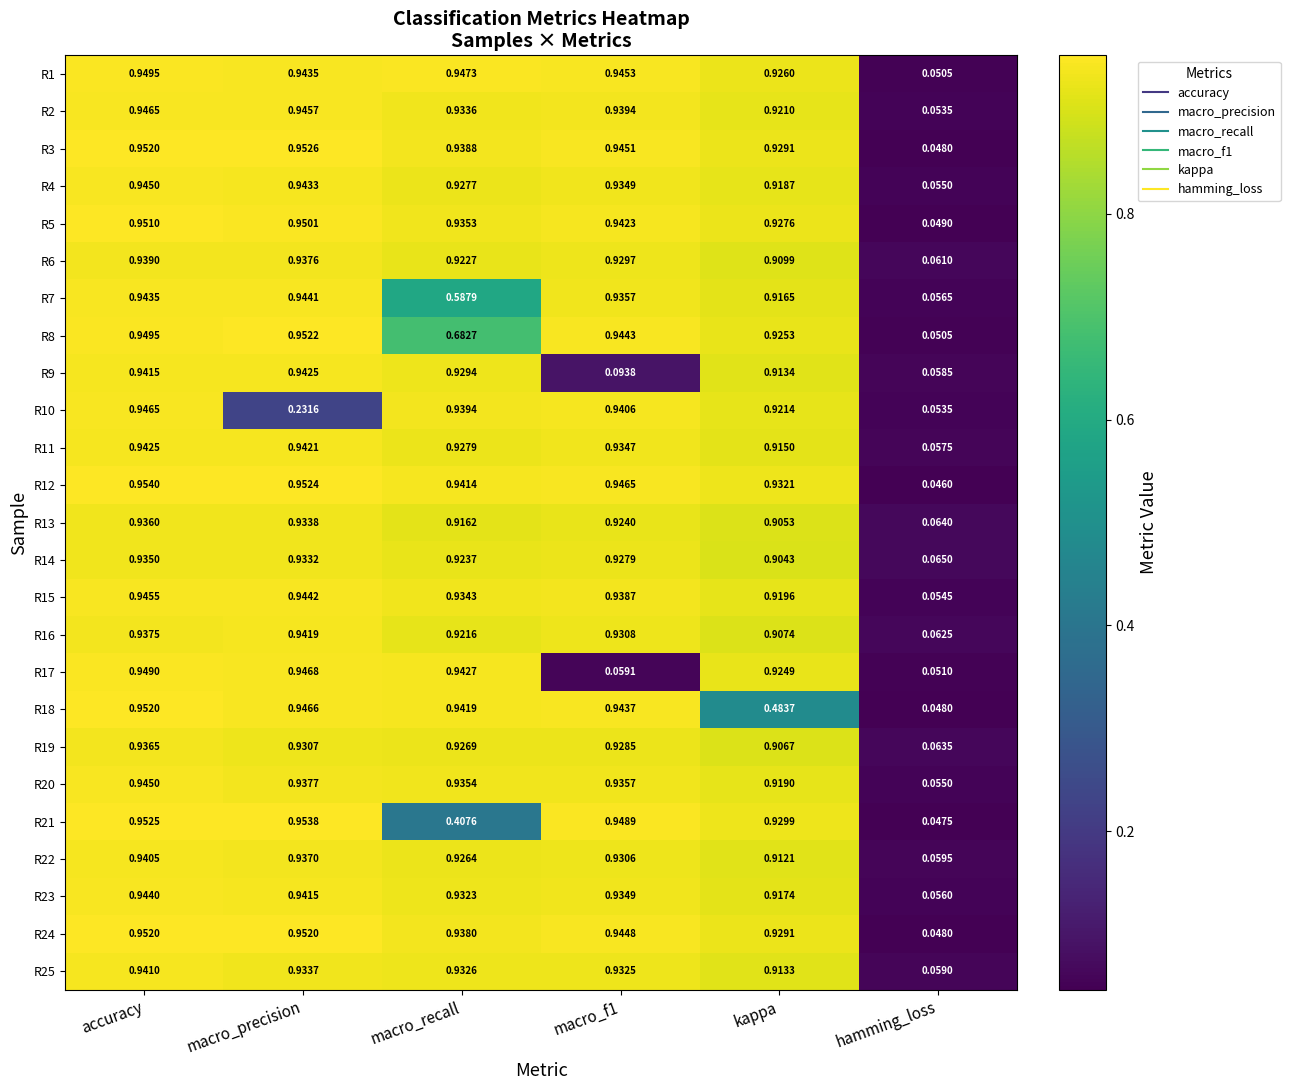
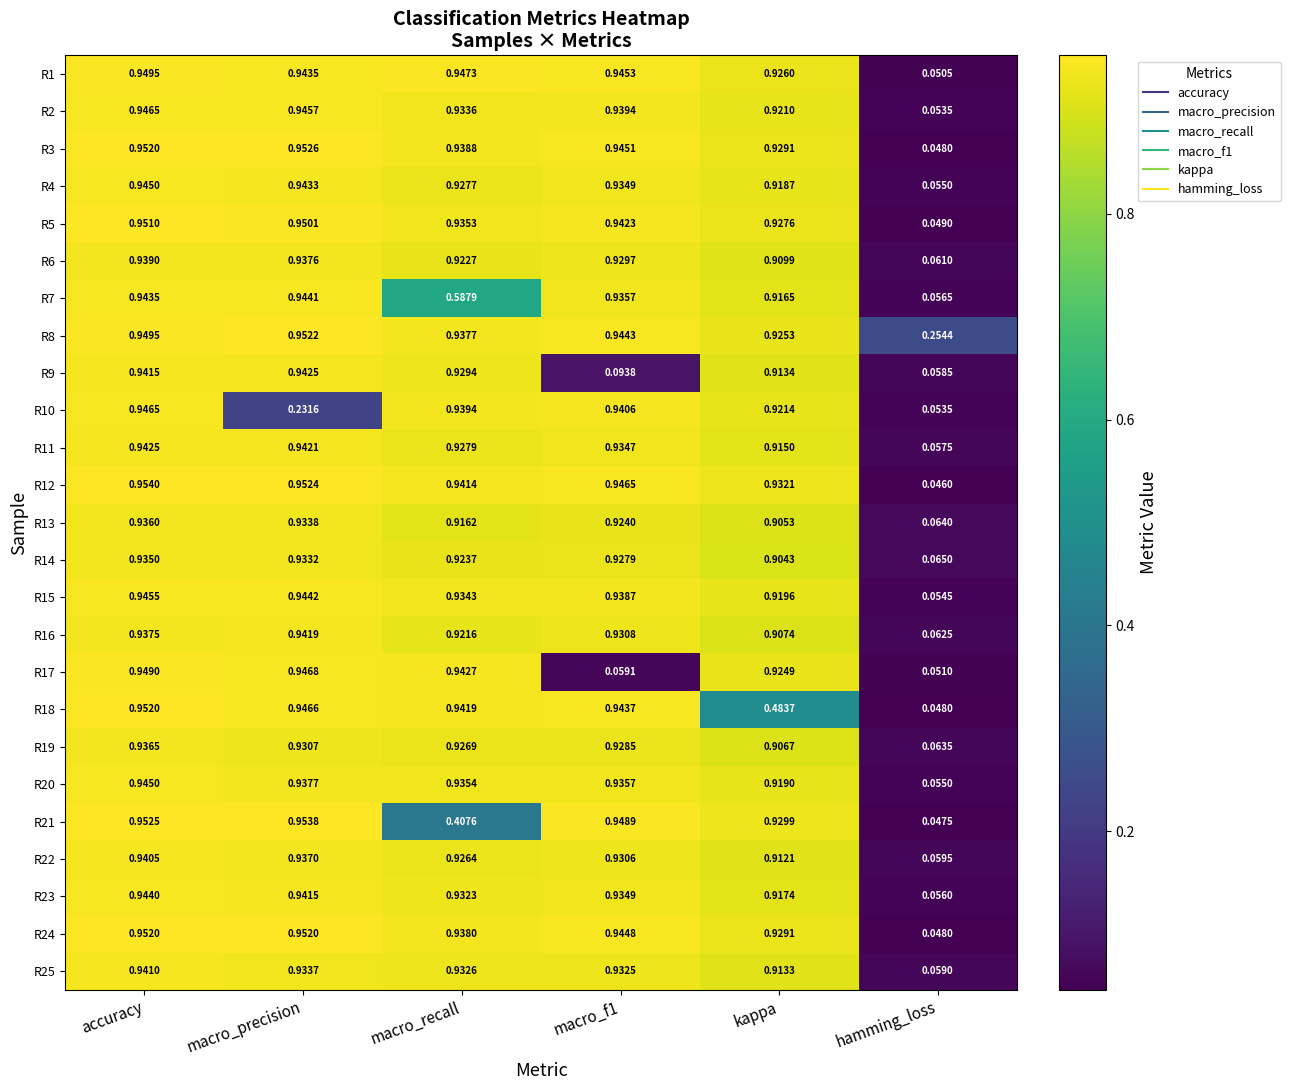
  {
    "R1": {
      "accuracy": 0.9495,
      "macro_precision": 0.9435,
      "macro_recall": 0.9473,
      "macro_f1": 0.9453,
      "kappa": 0.9260,
      "hamming_loss": 0.0505
    },
    "R2": {
      "accuracy": 0.9465,
      "macro_precision": 0.9457,
      "macro_recall": 0.9336,
      "macro_f1": 0.9394,
      "kappa": 0.9210,
      "hamming_loss": 0.0535
    },
    "R3": {
      "accuracy": 0.9520,
      "macro_precision": 0.9526,
      "macro_recall": 0.9388,
      "macro_f1": 0.9451,
      "kappa": 0.9291,
      "hamming_loss": 0.0480
    },
    "R4": {
      "accuracy": 0.9450,
      "macro_precision": 0.9433,
      "macro_recall": 0.9277,
      "macro_f1": 0.9349,
      "kappa": 0.9187,
      "hamming_loss": 0.0550
    },
    "R5": {
      "accuracy": 0.9510,
      "macro_precision": 0.9501,
      "macro_recall": 0.9353,
      "macro_f1": 0.9423,
      "kappa": 0.9276,
      "hamming_loss": 0.0490
    },
    "R6": {
      "accuracy": 0.9390,
      "macro_precision": 0.9376,
      "macro_recall": 0.9227,
      "macro_f1": 0.9297,
      "kappa": 0.9099,
      "hamming_loss": 0.0610
    },
    "R7": {
      "accuracy": 0.9435,
      "macro_precision": 0.9441,
      "macro_recall": 0.5879,
      "macro_f1": 0.9357,
      "kappa": 0.9165,
      "hamming_loss": 0.0565
    },
    "R8": {
      "accuracy": 0.9495,
      "macro_precision": 0.9522,
-     "macro_recall": 0.6827,
+     "macro_recall": 0.9377,
      "macro_f1": 0.9443,
      "kappa": 0.9253,
-     "hamming_loss": 0.0505
+     "hamming_loss": 0.2544
    },
    "R9": {
      "accuracy": 0.9415,
      "macro_precision": 0.9425,
      "macro_recall": 0.9294,
      "macro_f1": 0.0938,
      "kappa": 0.9134,
      "hamming_loss": 0.0585
    },
    "R10": {
      "accuracy": 0.9465,
      "macro_precision": 0.2316,
      "macro_recall": 0.9394,
      "macro_f1": 0.9406,
      "kappa": 0.9214,
      "hamming_loss": 0.0535
    },
    "R11": {
      "accuracy": 0.9425,
      "macro_precision": 0.9421,
      "macro_recall": 0.9279,
      "macro_f1": 0.9347,
      "kappa": 0.9150,
      "hamming_loss": 0.0575
    },
    "R12": {
      "accuracy": 0.9540,
      "macro_precision": 0.9524,
      "macro_recall": 0.9414,
      "macro_f1": 0.9465,
      "kappa": 0.9321,
      "hamming_loss": 0.0460
    },
    "R13": {
      "accuracy": 0.9360,
      "macro_precision": 0.9338,
      "macro_recall": 0.9162,
      "macro_f1": 0.9240,
      "kappa": 0.9053,
      "hamming_loss": 0.0640
    },
    "R14": {
      "accuracy": 0.9350,
      "macro_precision": 0.9332,
      "macro_recall": 0.9237,
      "macro_f1": 0.9279,
      "kappa": 0.9043,
      "hamming_loss": 0.0650
    },
    "R15": {
      "accuracy": 0.9455,
      "macro_precision": 0.9442,
      "macro_recall": 0.9343,
      "macro_f1": 0.9387,
      "kappa": 0.9196,
      "hamming_loss": 0.0545
    },
    "R16": {
      "accuracy": 0.9375,
      "macro_precision": 0.9419,
      "macro_recall": 0.9216,
      "macro_f1": 0.9308,
      "kappa": 0.9074,
      "hamming_loss": 0.0625
    },
    "R17": {
      "accuracy": 0.9490,
      "macro_precision": 0.9468,
      "macro_recall": 0.9427,
      "macro_f1": 0.0591,
      "kappa": 0.9249,
      "hamming_loss": 0.0510
    },
    "R18": {
      "accuracy": 0.9520,
      "macro_precision": 0.9466,
      "macro_recall": 0.9419,
      "macro_f1": 0.9437,
      "kappa": 0.4837,
      "hamming_loss": 0.0480
    },
    "R19": {
      "accuracy": 0.9365,
      "macro_precision": 0.9307,
      "macro_recall": 0.9269,
      "macro_f1": 0.9285,
      "kappa": 0.9067,
      "hamming_loss": 0.0635
    },
    "R20": {
      "accuracy": 0.9450,
      "macro_precision": 0.9377,
      "macro_recall": 0.9354,
      "macro_f1": 0.9357,
      "kappa": 0.9190,
      "hamming_loss": 0.0550
    },
    "R21": {
      "accuracy": 0.9525,
      "macro_precision": 0.9538,
      "macro_recall": 0.4076,
      "macro_f1": 0.9489,
      "kappa": 0.9299,
      "hamming_loss": 0.0475
    },
    "R22": {
      "accuracy": 0.9405,
      "macro_precision": 0.9370,
      "macro_recall": 0.9264,
      "macro_f1": 0.9306,
      "kappa": 0.9121,
      "hamming_loss": 0.0595
    },
    "R23": {
      "accuracy": 0.9440,
      "macro_precision": 0.9415,
      "macro_recall": 0.9323,
      "macro_f1": 0.9349,
      "kappa": 0.9174,
      "hamming_loss": 0.0560
    },
    "R24": {
      "accuracy": 0.9520,
      "macro_precision": 0.9520,
      "macro_recall": 0.9380,
      "macro_f1": 0.9448,
      "kappa": 0.9291,
      "hamming_loss": 0.0480
    },
    "R25": {
      "accuracy": 0.9410,
      "macro_precision": 0.9337,
      "macro_recall": 0.9326,
      "macro_f1": 0.9325,
      "kappa": 0.9133,
      "hamming_loss": 0.0590
    }
  }
